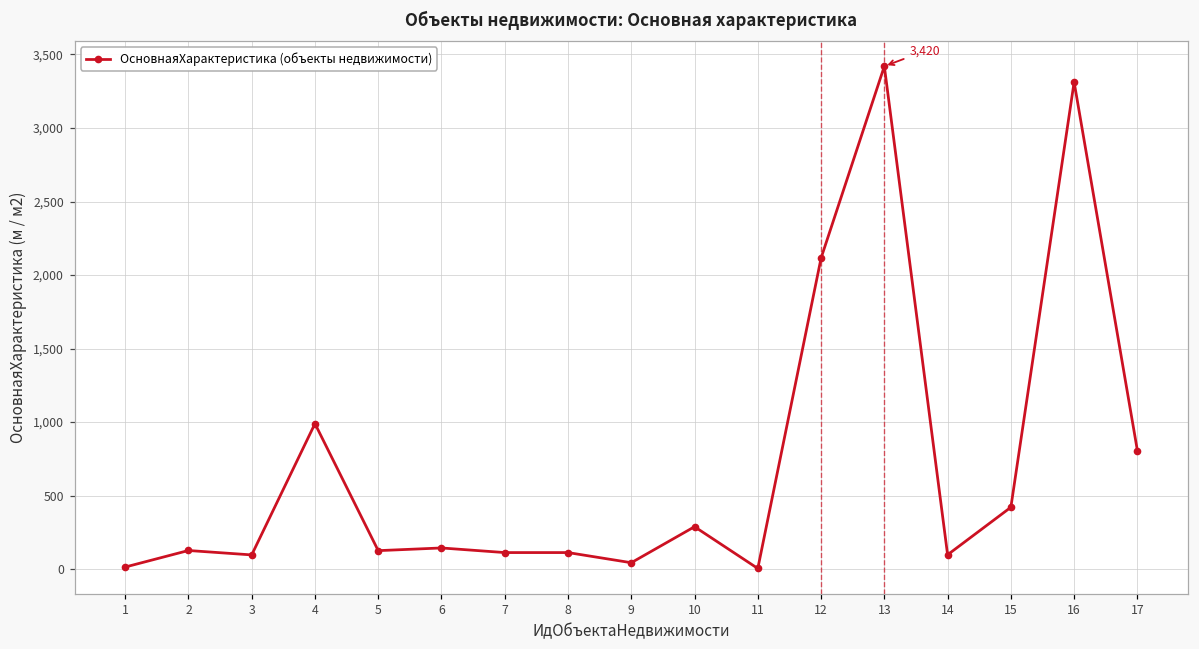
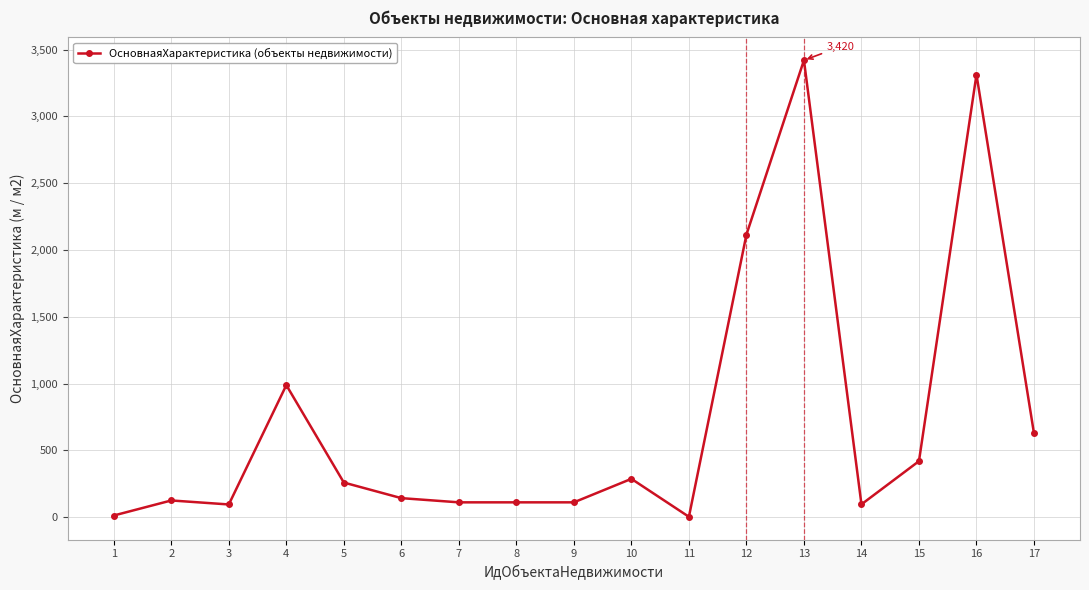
  {
    "1": "10",
    "2": "130",
    "3": "100",
    "4": "990",
-   "5": "130",
+   "5": "260",
    "6": "140",
    "7": "110",
    "8": "110",
-   "9": "40",
+   "9": "110",
    "10": "290",
    "11": "0",
    "12": "2,120",
    "14": "100",
    "15": "420",
    "16": "3,310",
-   "17": "810"
+   "17": "630"
  }
